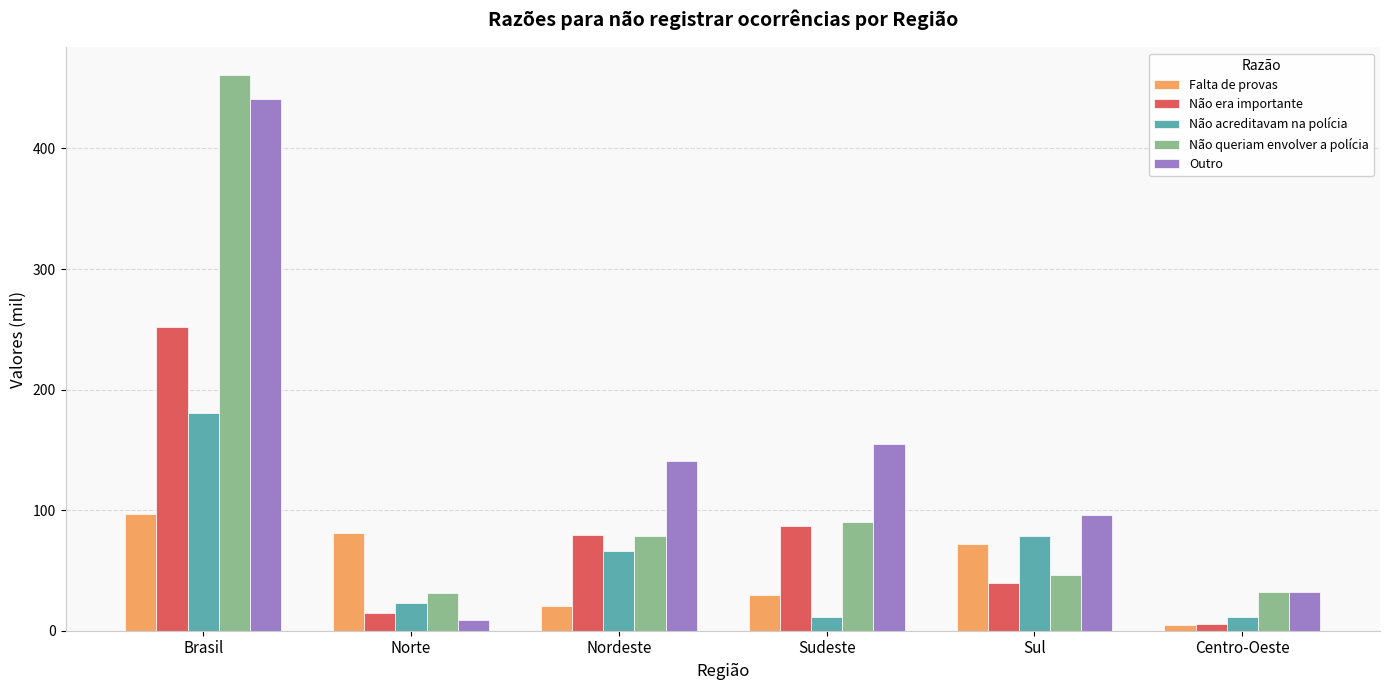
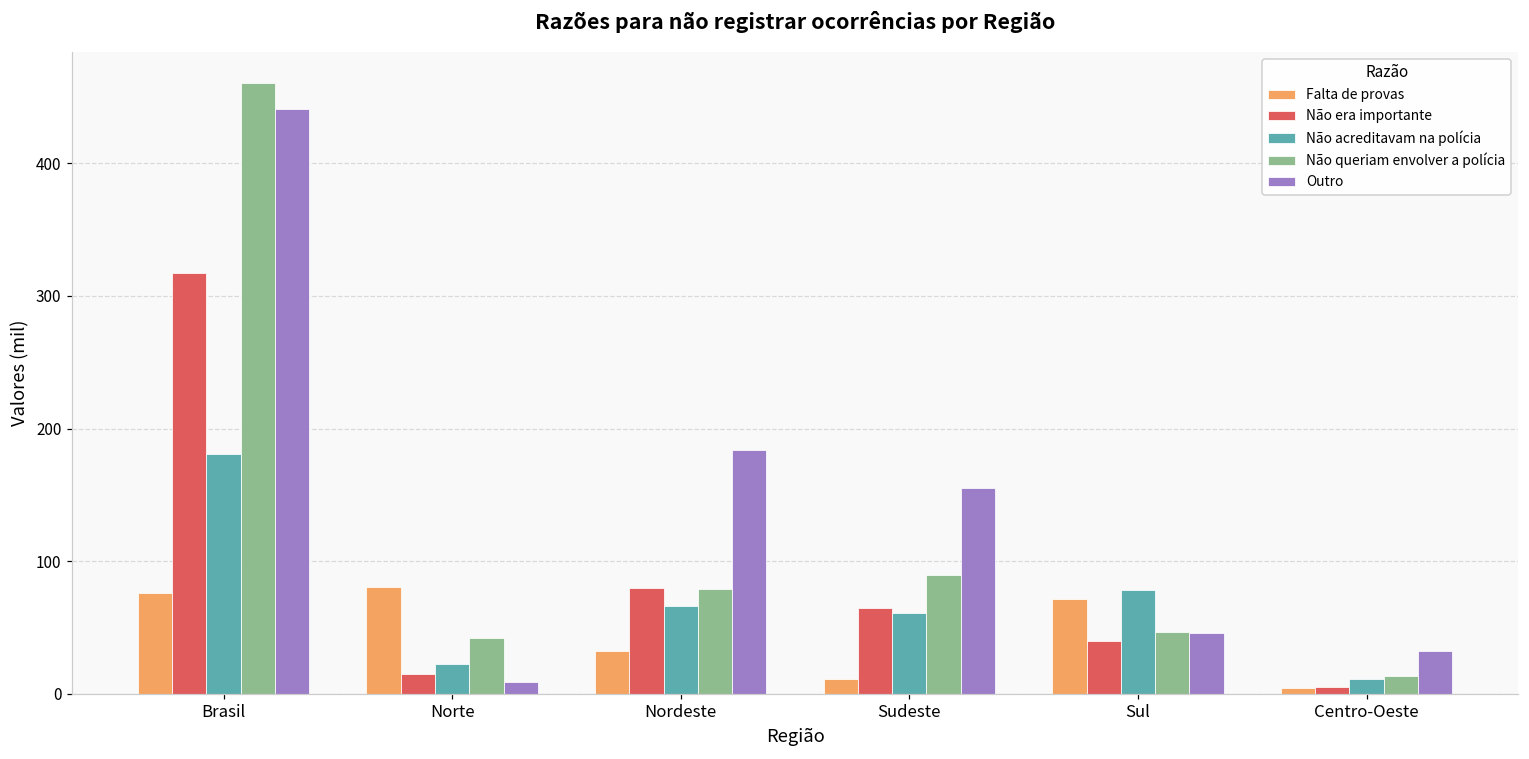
  {
    "Falta de provas": {
-     "Brasil": 97,
+     "Brasil": 76,
      "Norte": 81,
-     "Nordeste": 20,
-     "Sudeste": 30,
+     "Nordeste": 32,
+     "Sudeste": 11,
      "Sul": 72,
      "Centro-Oeste": 5
    },
    "Não era importante": {
-     "Brasil": 252,
+     "Brasil": 317,
      "Norte": 15,
      "Nordeste": 80,
-     "Sudeste": 87,
+     "Sudeste": 64,
      "Sul": 40,
      "Centro-Oeste": 5
    },
    "Não acreditavam na polícia": {
      "Brasil": 181,
      "Norte": 23,
      "Nordeste": 66,
-     "Sudeste": 11,
+     "Sudeste": 61,
      "Sul": 79,
      "Centro-Oeste": 11
    },
    "Não queriam envolver a polícia": {
      "Brasil": 461,
-     "Norte": 31,
+     "Norte": 42,
      "Nordeste": 79,
      "Sudeste": 90,
      "Sul": 46,
-     "Centro-Oeste": 32
+     "Centro-Oeste": 13
    },
    "Outro": {
      "Brasil": 441,
      "Norte": 9,
-     "Nordeste": 140,
+     "Nordeste": 184,
      "Sudeste": 155,
-     "Sul": 96,
+     "Sul": 46,
      "Centro-Oeste": 32
    }
  }
